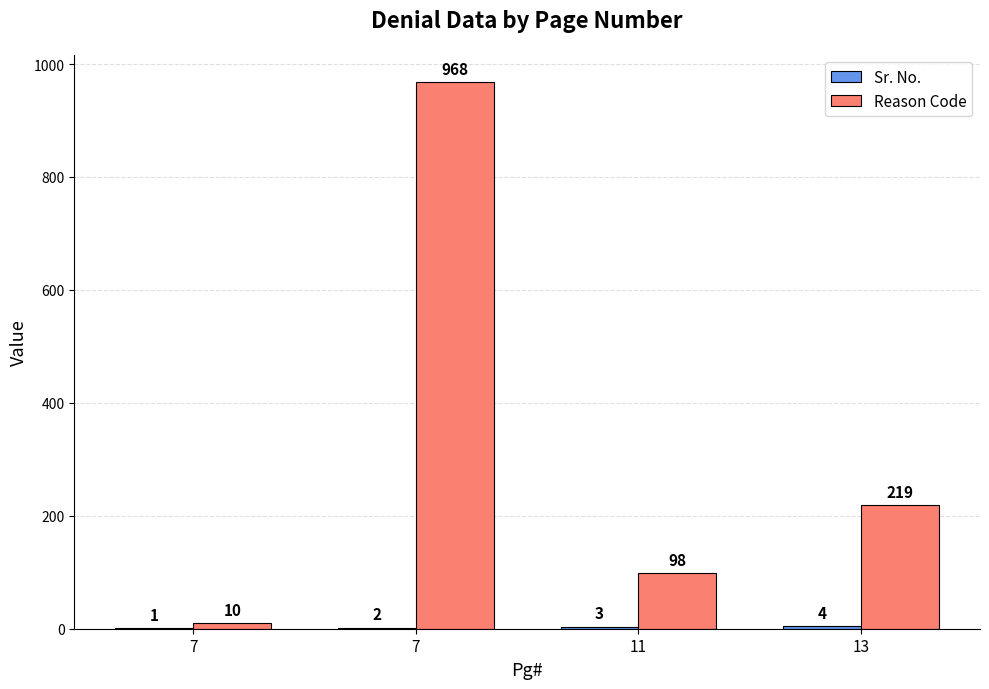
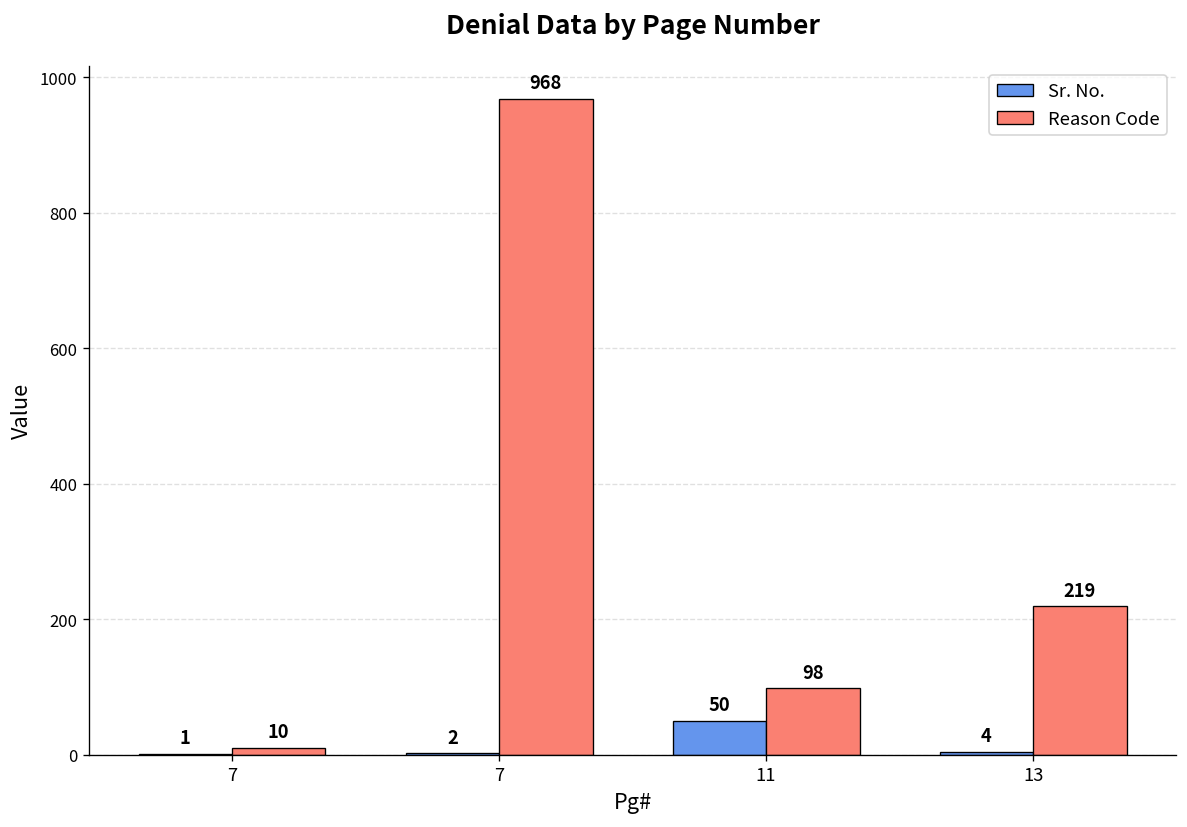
  {
    "Sr. No.": {
-     "11": 3,
+     "11": 50,
      "13": 4
    },
    "Reason Code": {
      "11": 98,
      "13": 219
    }
  }
